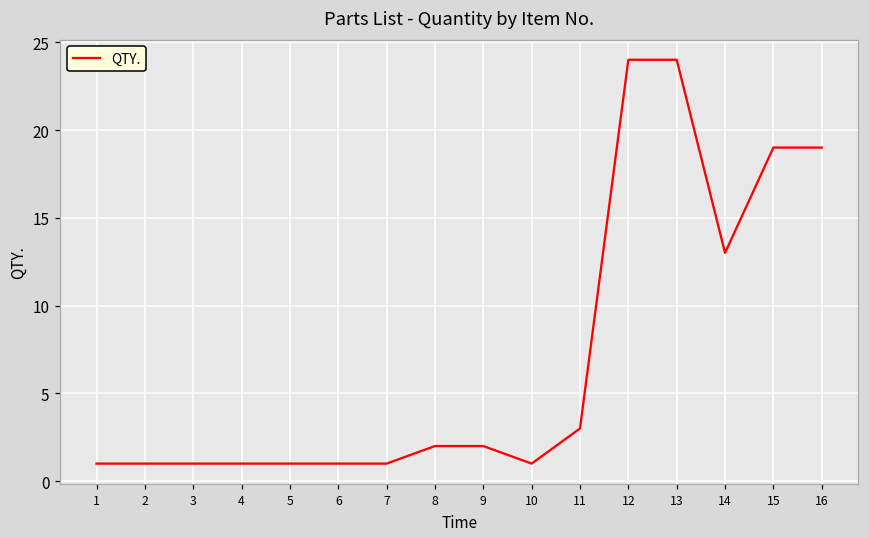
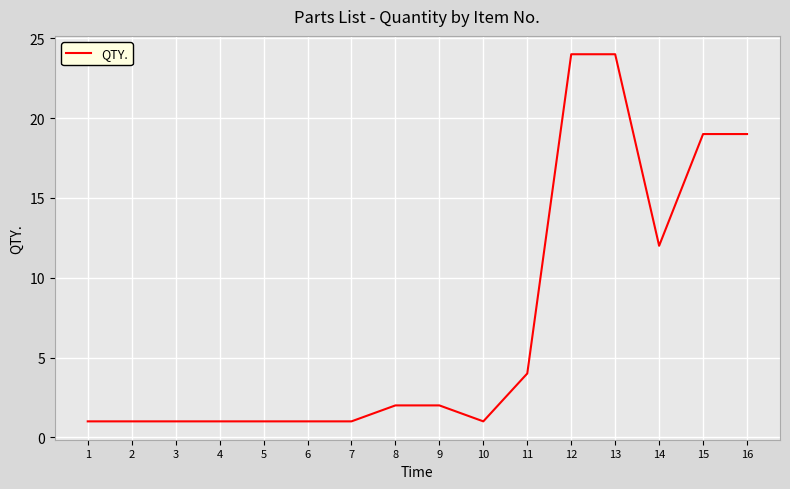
  {
    "1": 1,
    "2": 1,
    "3": 1,
    "4": 1,
    "5": 1,
    "6": 1,
    "7": 1,
    "8": 2,
    "9": 2,
    "10": 1,
-   "11": 3,
+   "11": 4,
    "12": 24,
    "13": 24,
-   "14": 13,
+   "14": 12,
    "15": 19,
    "16": 19
  }
